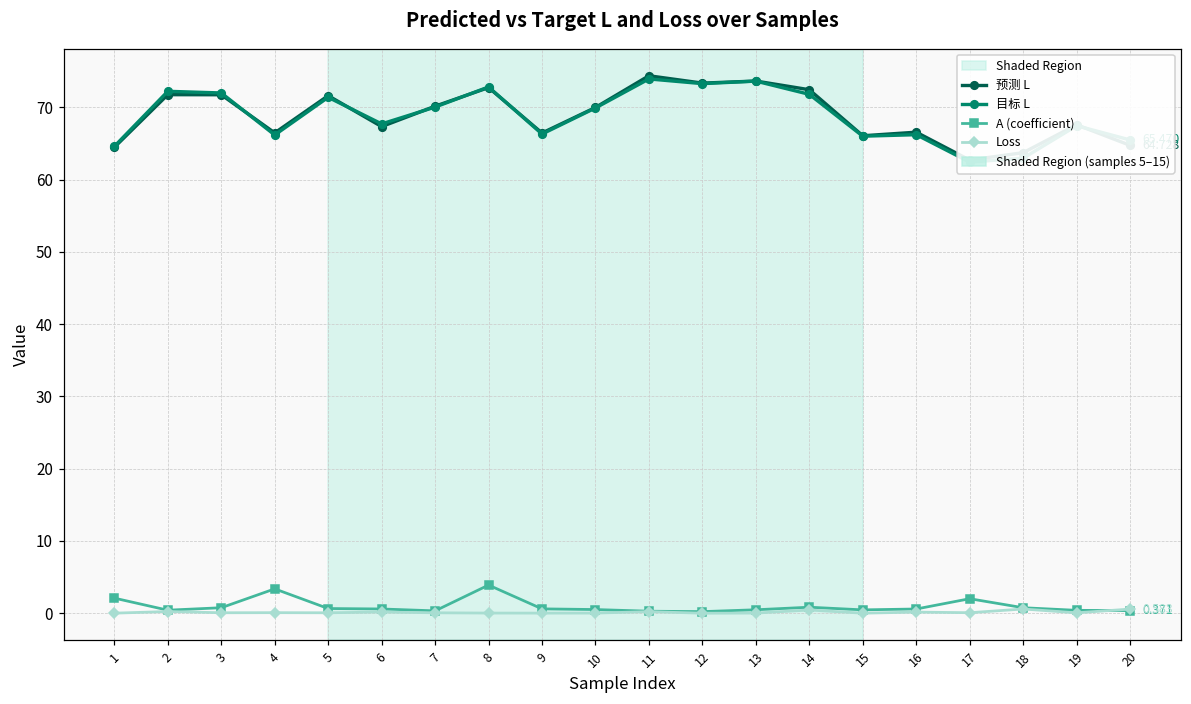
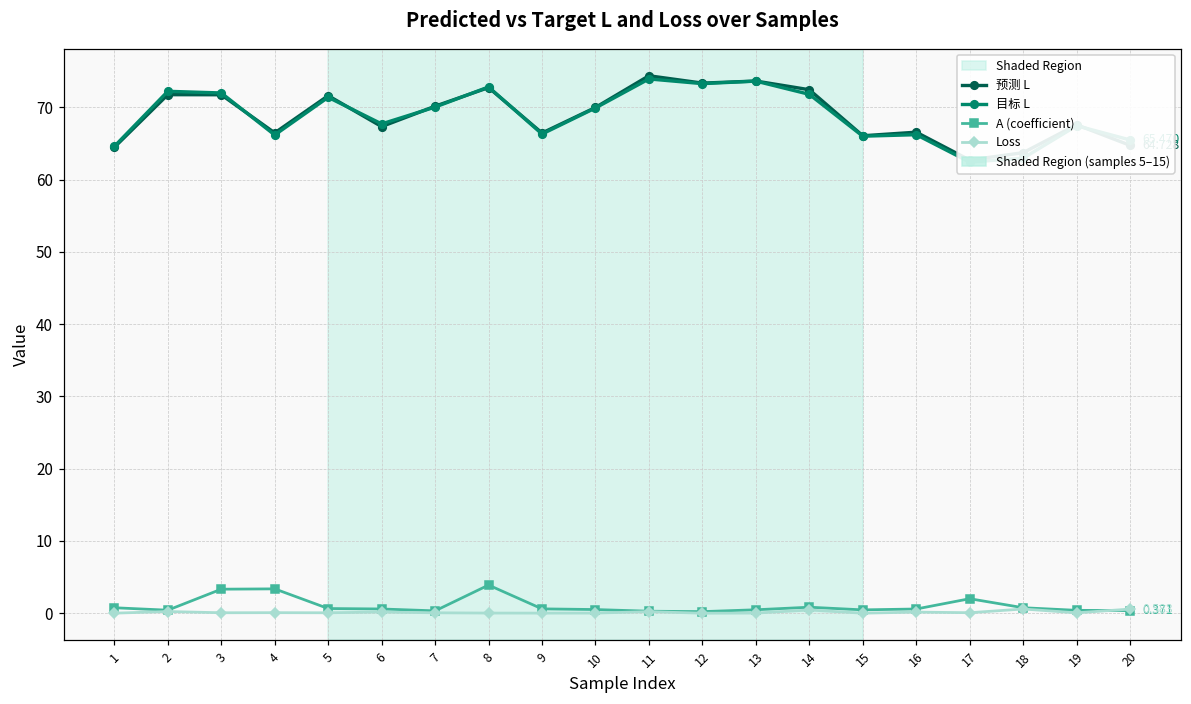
  {
    "A (coefficient)": {
-     "1": 2,
-     "3": 1,
+     "1": 1,
+     "3": 3,
      "4": 3,
      "5": 1,
      "6": 1,
      "8": 4,
      "9": 1,
      "10": 1,
      "13": 0,
      "14": 1,
      "15": 0,
      "16": 1,
      "17": 2
    },
    "Loss": {
      "1": 0,
      "3": 0,
      "4": 0,
      "5": 0,
      "6": 0,
      "8": 0,
      "9": 0,
      "10": 0,
      "13": 0,
      "14": 0,
      "15": 0,
      "16": 0,
      "17": 0
    }
  }
